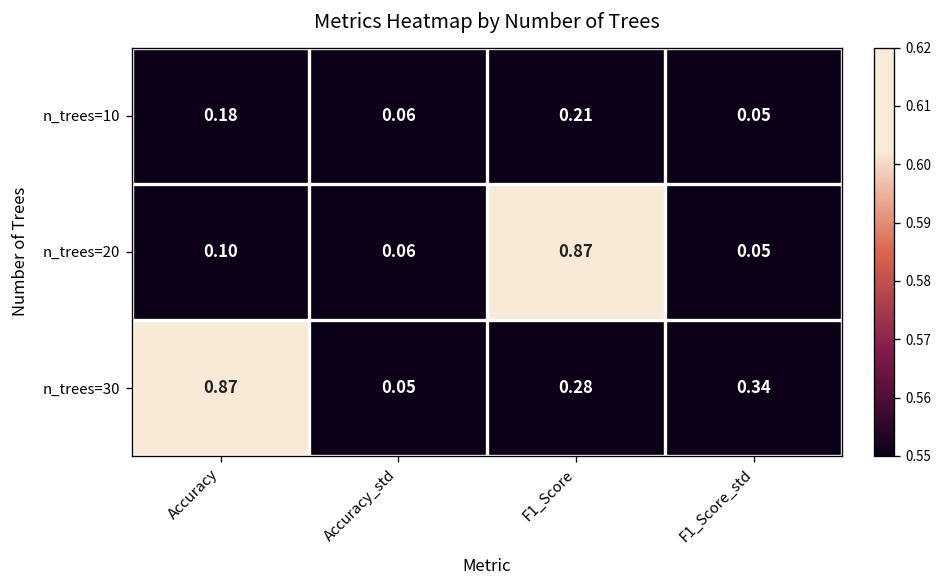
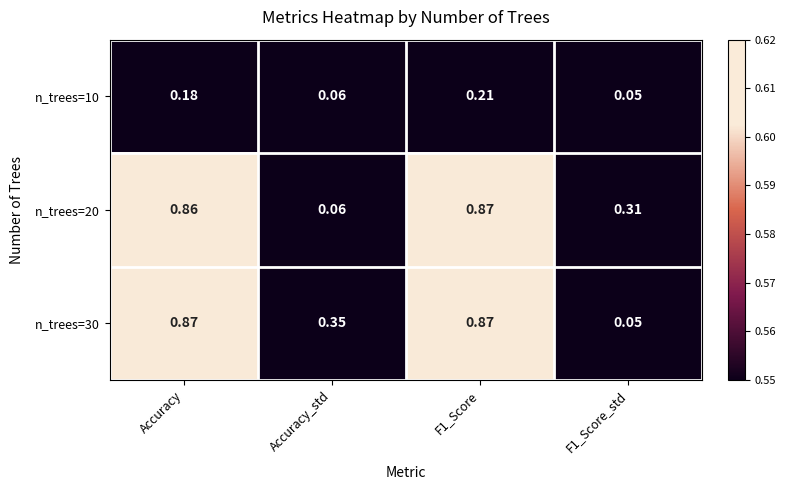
  {
    "n_trees=10": {
      "Accuracy": 0.18,
      "Accuracy_std": 0.06,
      "F1_Score": 0.21,
      "F1_Score_std": 0.05
    },
    "n_trees=20": {
-     "Accuracy": 0.10,
+     "Accuracy": 0.86,
      "Accuracy_std": 0.06,
      "F1_Score": 0.87,
-     "F1_Score_std": 0.05
+     "F1_Score_std": 0.31
    },
    "n_trees=30": {
      "Accuracy": 0.87,
-     "Accuracy_std": 0.05,
-     "F1_Score": 0.28,
-     "F1_Score_std": 0.34
+     "Accuracy_std": 0.35,
+     "F1_Score": 0.87,
+     "F1_Score_std": 0.05
    }
  }
